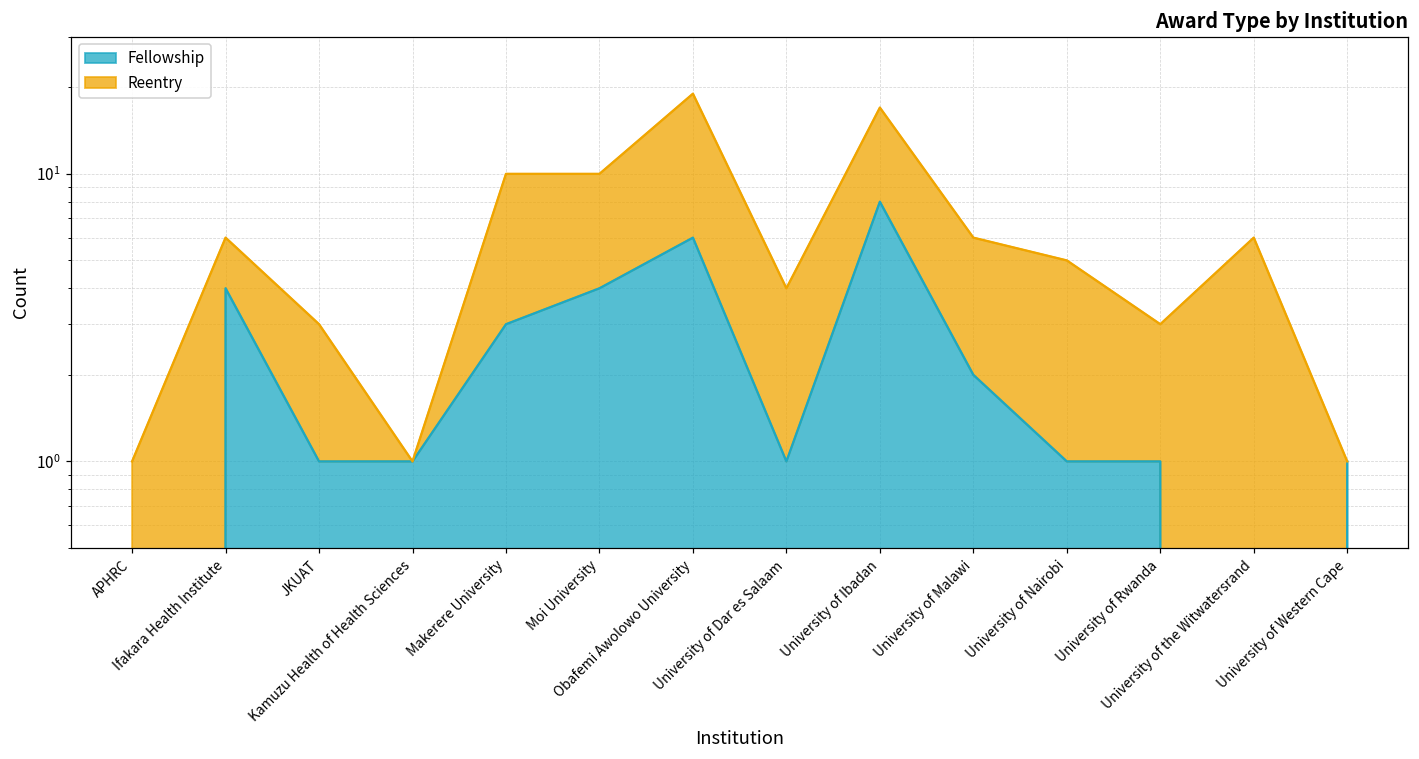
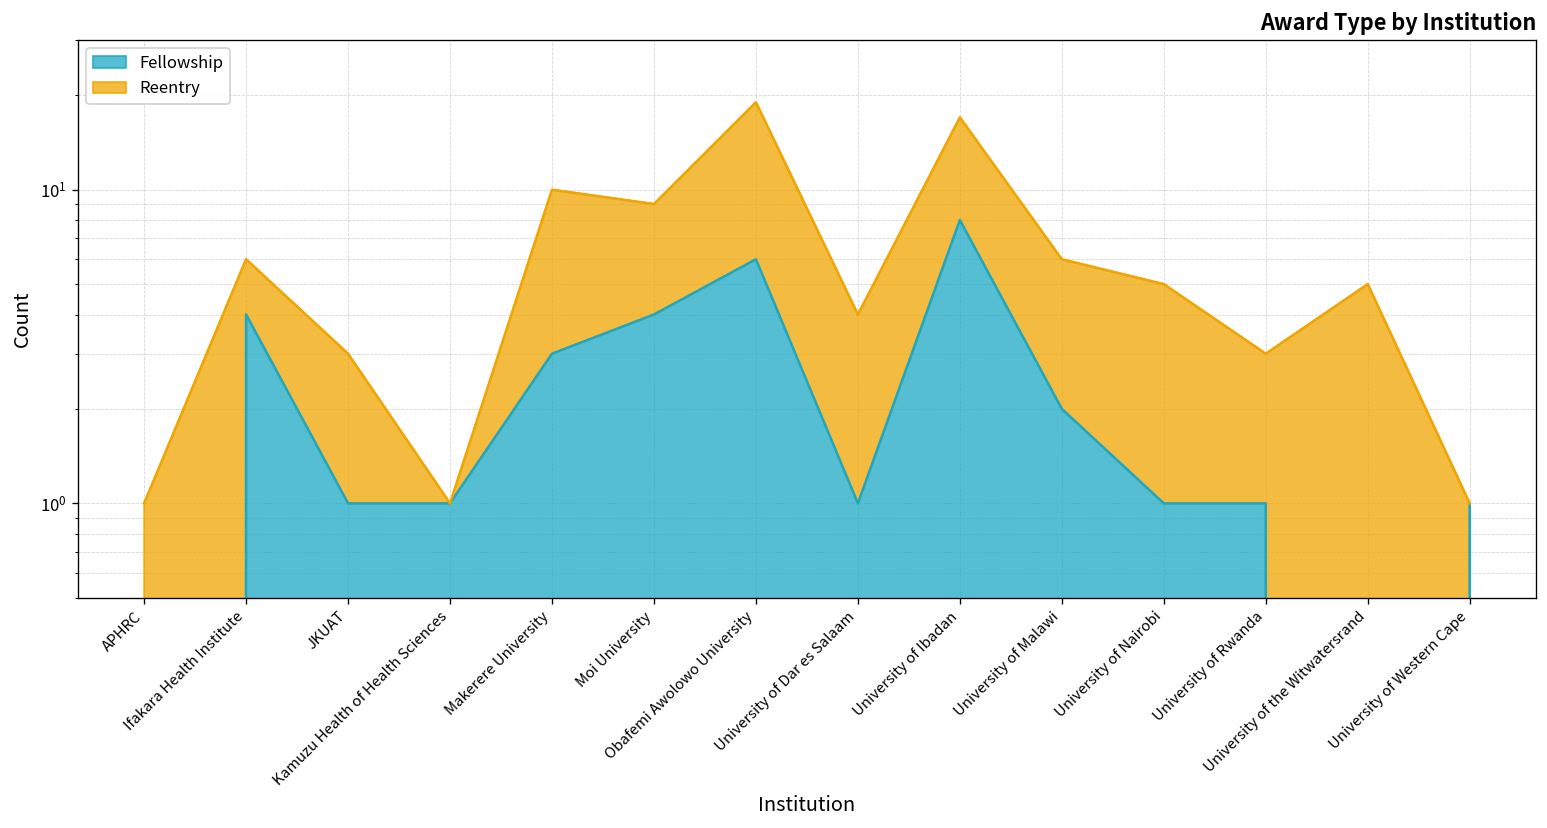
  {
    "Fellowship": {
      "Ifakara Health Institute": 4,
      "JKUAT": 1,
      "Makerere University": 3,
      "Moi University": 4,
      "Obafemi Awolowo University": 6,
      "University of Dar es Salaam": 1,
      "University of Ibadan": 8,
      "University of Malawi": 2,
      "University of Nairobi": 1,
      "University of Rwanda": 1
    },
    "Reentry": {
      "APHRC": 1,
      "Ifakara Health Institute": 2,
      "JKUAT": 2,
      "Makerere University": 7,
-     "Moi University": 6,
+     "Moi University": 5,
      "Obafemi Awolowo University": 13,
      "University of Dar es Salaam": 3,
      "University of Ibadan": 9,
      "University of Malawi": 4,
      "University of Nairobi": 4,
      "University of Rwanda": 2,
-     "University of the Witwatersrand": 6
+     "University of the Witwatersrand": 5
    }
  }
